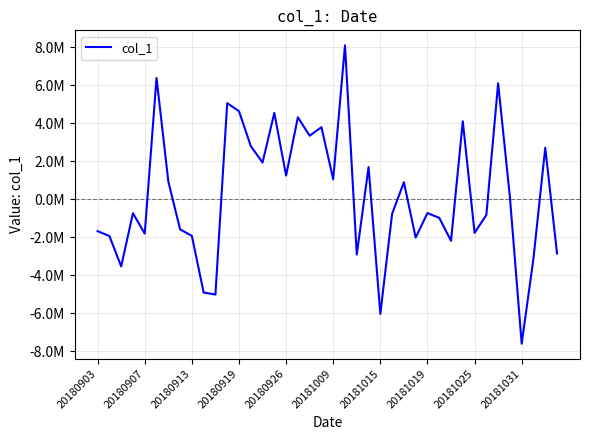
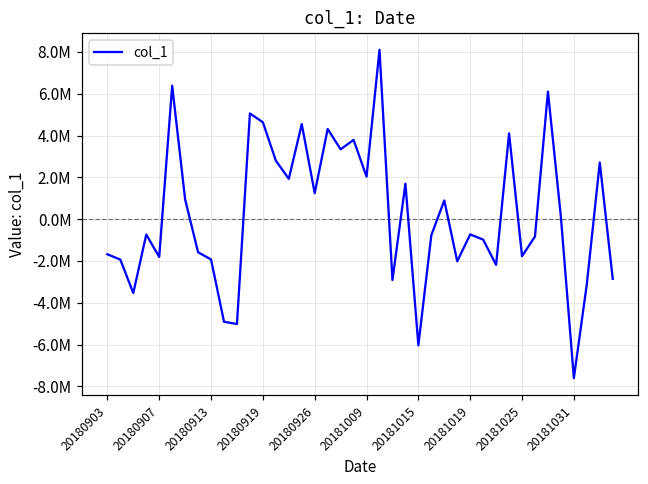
  {
    "20180903": -1700000,
    "20180907": -1800000,
    "20180913": -1900000,
    "20180919": 4600000,
    "20180926": 1200000,
-   "20181009": 1000000,
+   "20181009": 2000000,
    "20181015": -6000000,
    "20181019": -700000,
    "20181025": -1800000,
    "20181031": -7600000
  }
